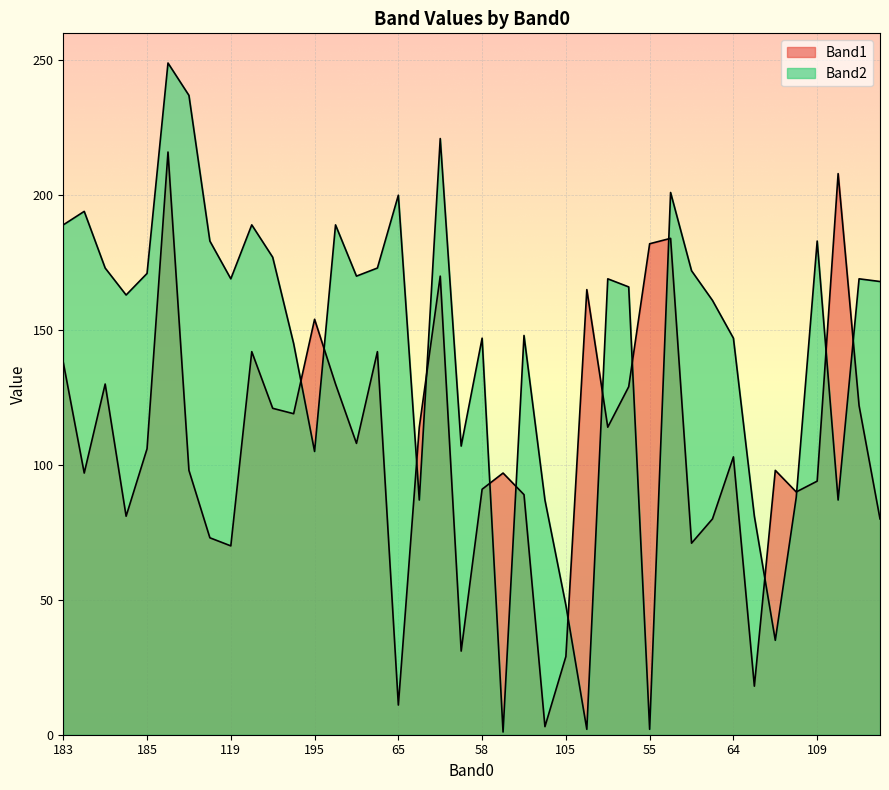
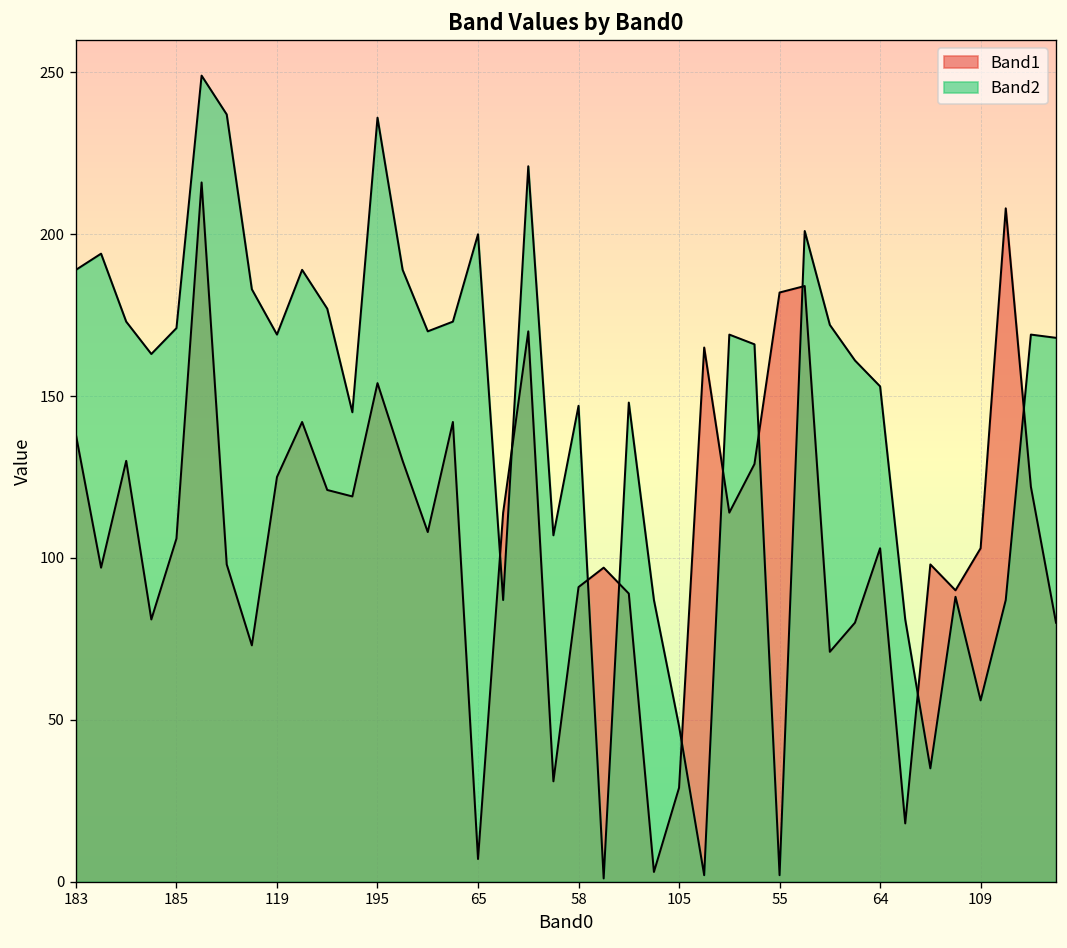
  {
    "Band1": {
      "183": 138,
      "185": 106,
-     "119": 70,
+     "119": 125,
      "195": 154,
-     "65": 11,
+     "65": 7,
      "58": 91,
      "105": 29,
      "55": 182,
      "64": 103,
-     "109": 94
+     "109": 103
    },
    "Band2": {
      "183": 189,
      "185": 171,
      "119": 169,
-     "195": 105,
+     "195": 236,
      "65": 200,
      "58": 147,
      "105": 48,
      "55": 2,
-     "64": 147,
-     "109": 183
+     "64": 153,
+     "109": 56
    }
  }
